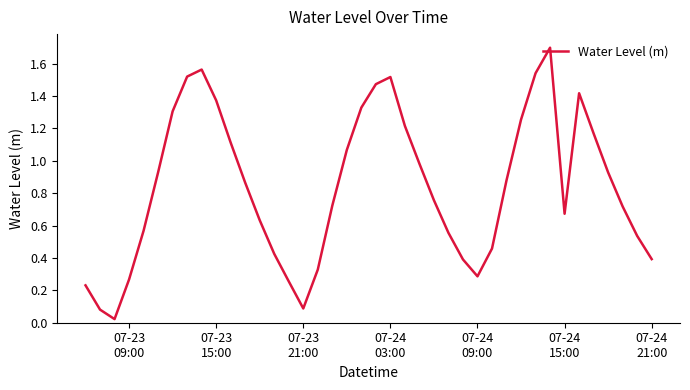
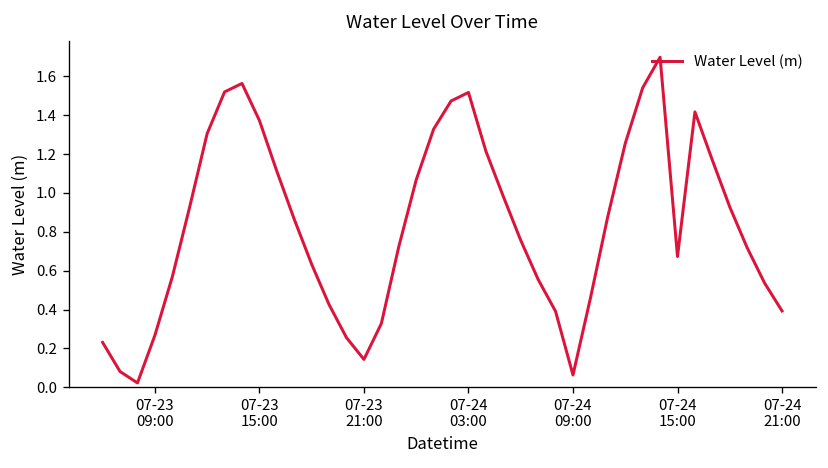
  {
    "07-23 09:00": 0.27,
    "07-23 15:00": 1.37,
-   "07-23 21:00": 0.09,
+   "07-23 21:00": 0.14,
    "07-24 03:00": 1.52,
-   "07-24 09:00": 0.29,
+   "07-24 09:00": 0.06,
    "07-24 15:00": 0.67,
    "07-24 21:00": 0.39
  }
